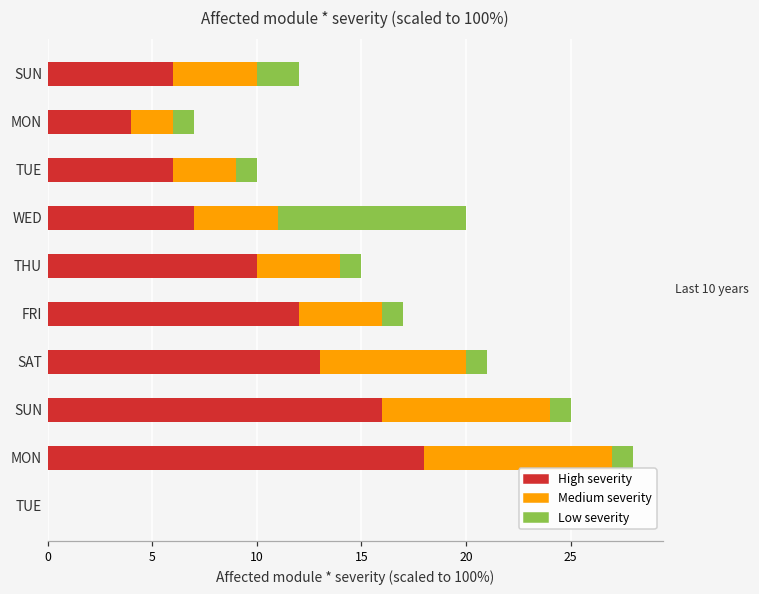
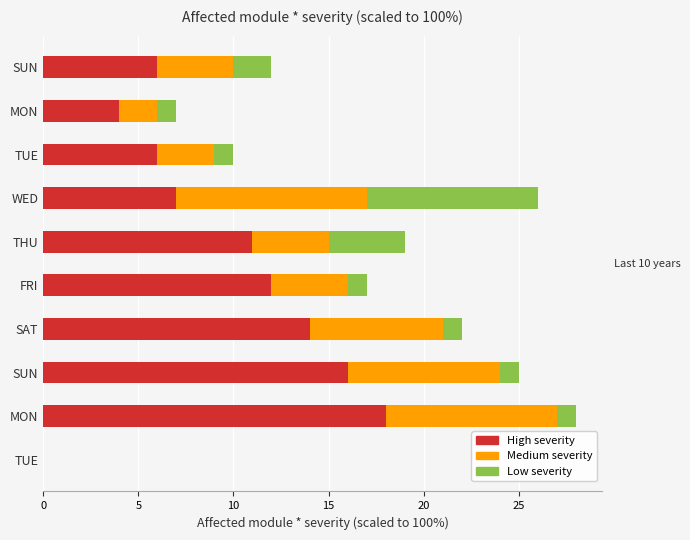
  {
    "High severity": {
      "WED": 7,
-     "THU": 10,
+     "THU": 11,
      "FRI": 12,
-     "SAT": 13
+     "SAT": 14
    },
    "Medium severity": {
-     "WED": 4,
+     "WED": 10,
      "THU": 4,
      "FRI": 4,
      "SAT": 7
    },
    "Low severity": {
      "WED": 9,
-     "THU": 1,
+     "THU": 4,
      "FRI": 1,
      "SAT": 1
    }
  }
